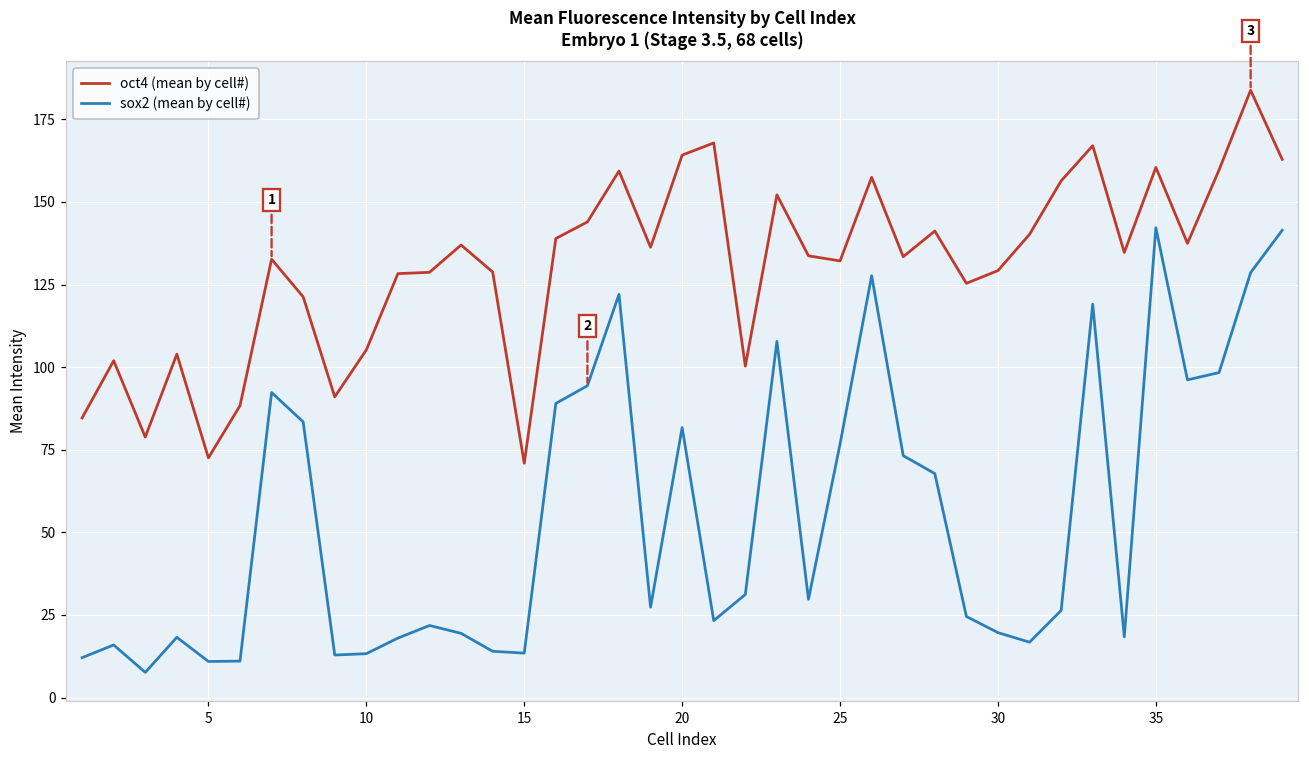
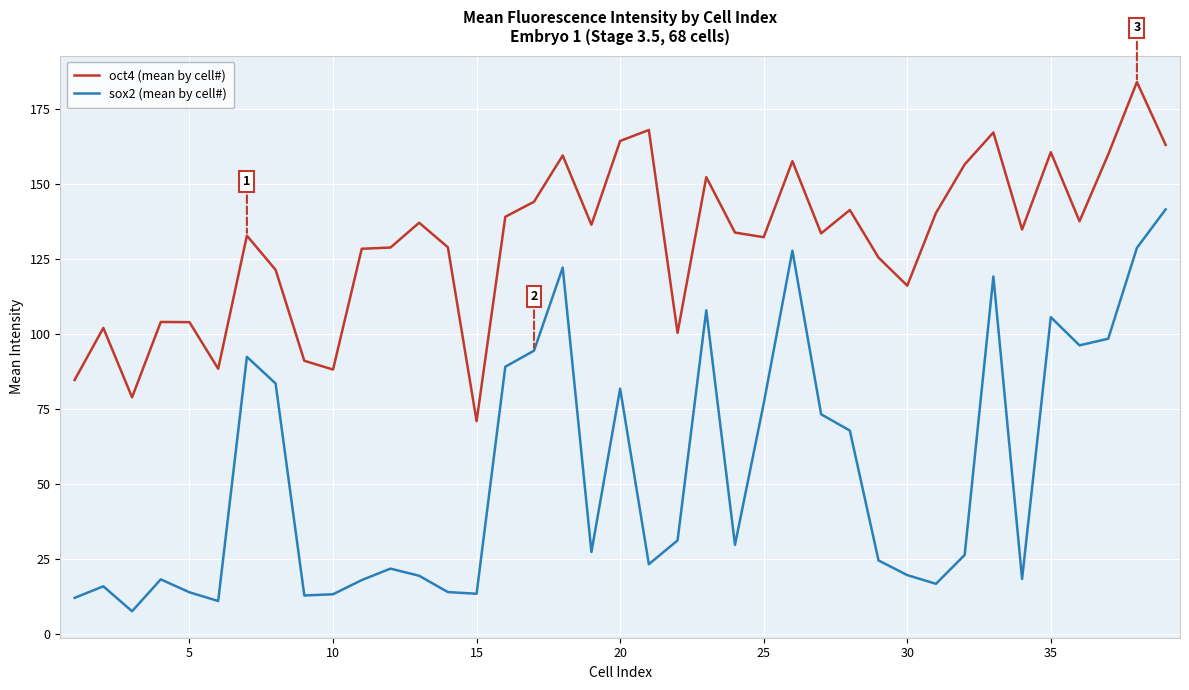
  {
    "oct4 (mean by cell#)": {
-     "5": 73,
-     "10": 105,
+     "5": 104,
+     "10": 88,
      "15": 71,
      "20": 164,
      "25": 132,
-     "30": 129,
+     "30": 116,
      "35": 160
    },
    "sox2 (mean by cell#)": {
-     "5": 11,
+     "5": 14,
      "10": 13,
      "15": 13,
      "20": 82,
      "25": 77,
      "30": 20,
-     "35": 142
+     "35": 106
    }
  }
